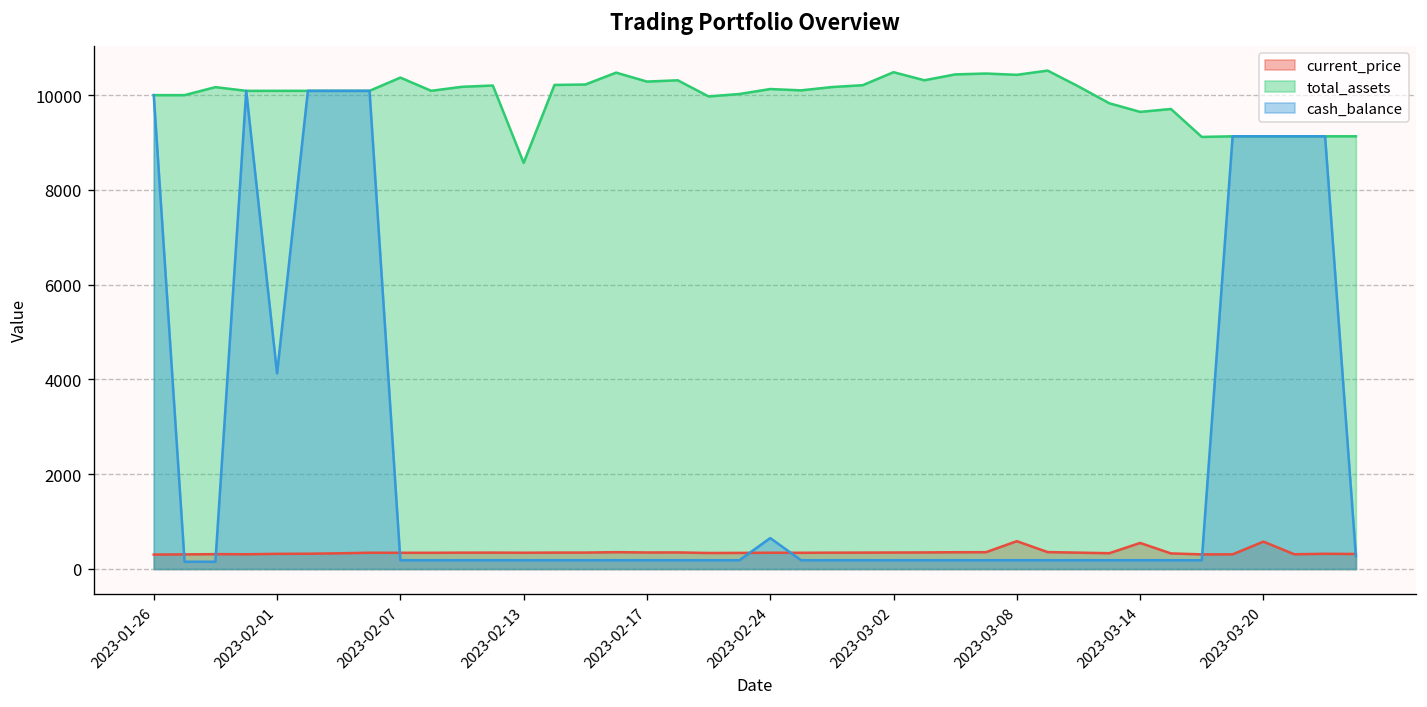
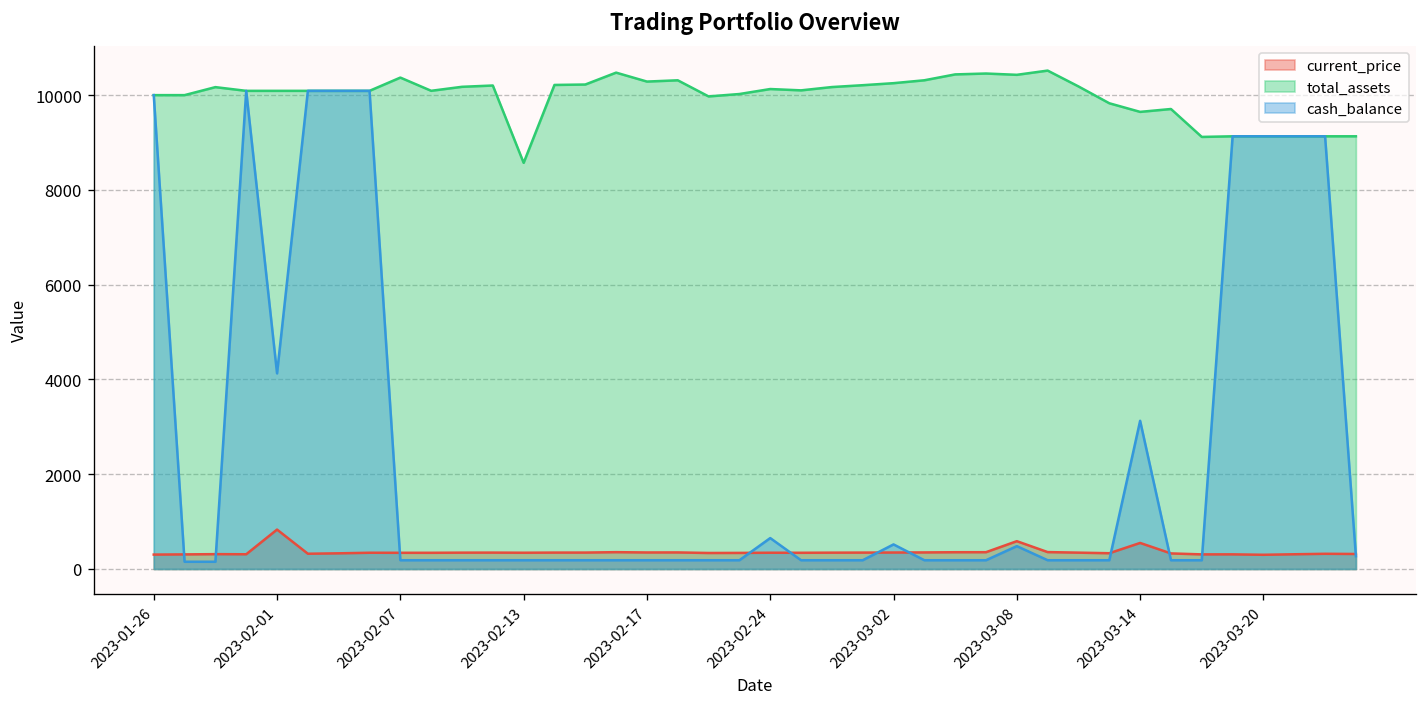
  {
    "current_price": {
      "2023-01-26": 300,
-     "2023-02-01": 300,
+     "2023-02-01": 800,
      "2023-02-07": 300,
      "2023-02-13": 300,
      "2023-02-17": 300,
      "2023-02-24": 300,
      "2023-03-02": 300,
      "2023-03-08": 600,
      "2023-03-14": 500,
-     "2023-03-20": 600
+     "2023-03-20": 300
    },
    "total_assets": {
      "2023-02-01": 10100,
      "2023-02-07": 10400,
      "2023-02-13": 8600,
      "2023-02-17": 10300,
      "2023-02-24": 10100,
-     "2023-03-02": 10500,
+     "2023-03-02": 10300,
      "2023-03-08": 10400,
      "2023-03-14": 9600
    },
    "cash_balance": {
      "2023-02-01": 4100,
      "2023-02-07": 200,
      "2023-02-13": 200,
      "2023-02-17": 200,
      "2023-02-24": 700,
-     "2023-03-02": 200,
-     "2023-03-08": 200,
-     "2023-03-14": 200
+     "2023-03-02": 500,
+     "2023-03-08": 500,
+     "2023-03-14": 3100
    }
  }
